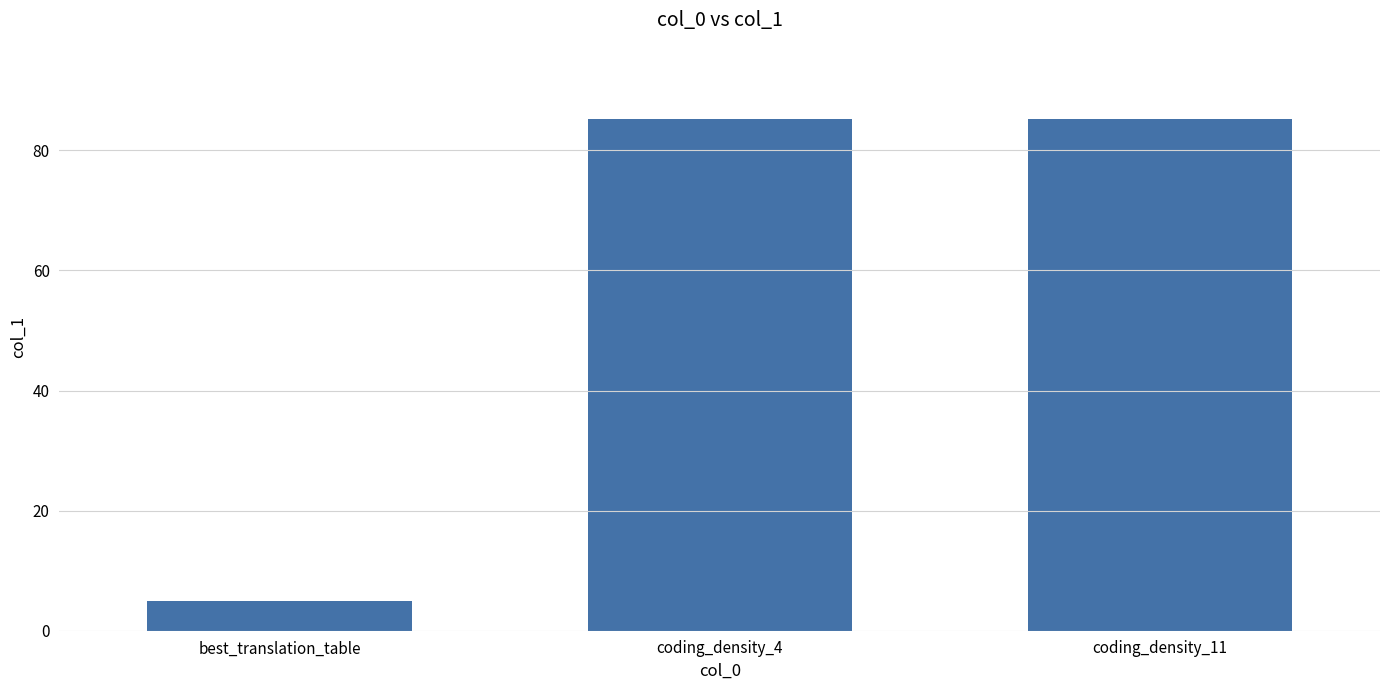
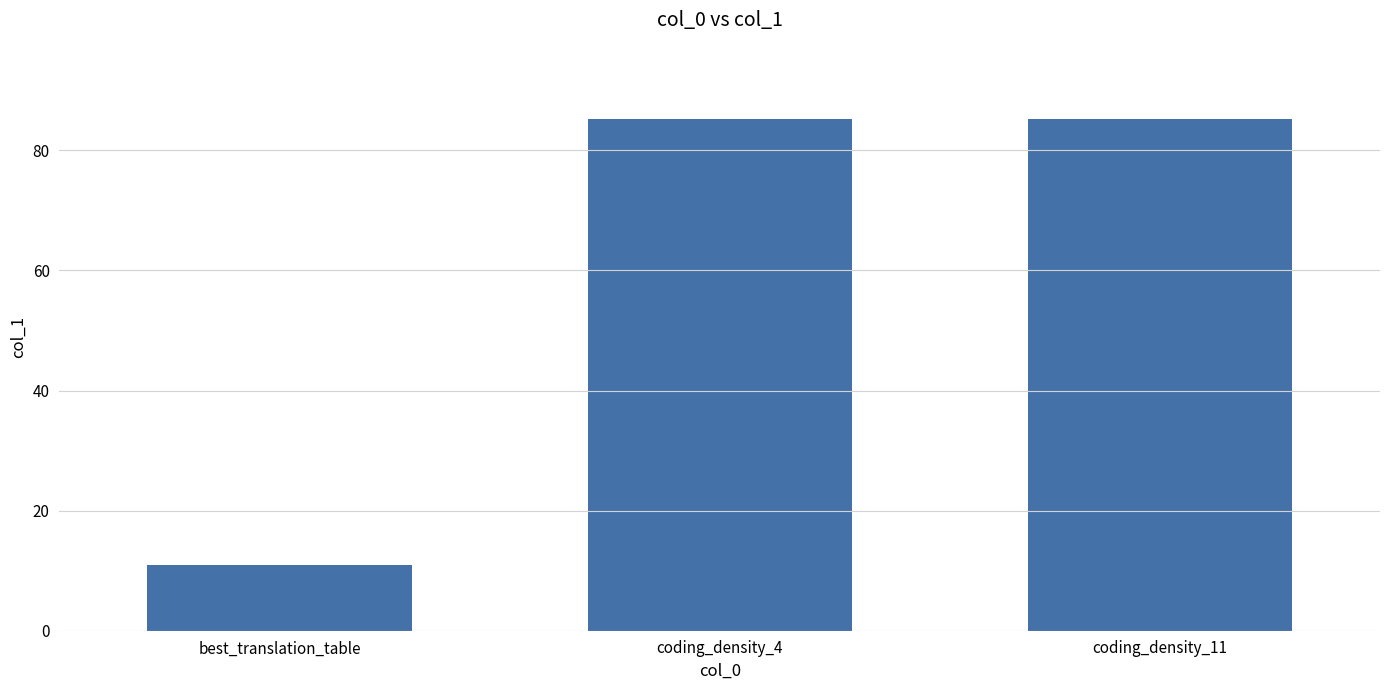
  {
-   "best_translation_table": 5,
+   "best_translation_table": 11,
    "coding_density_4": 85,
    "coding_density_11": 85
  }
